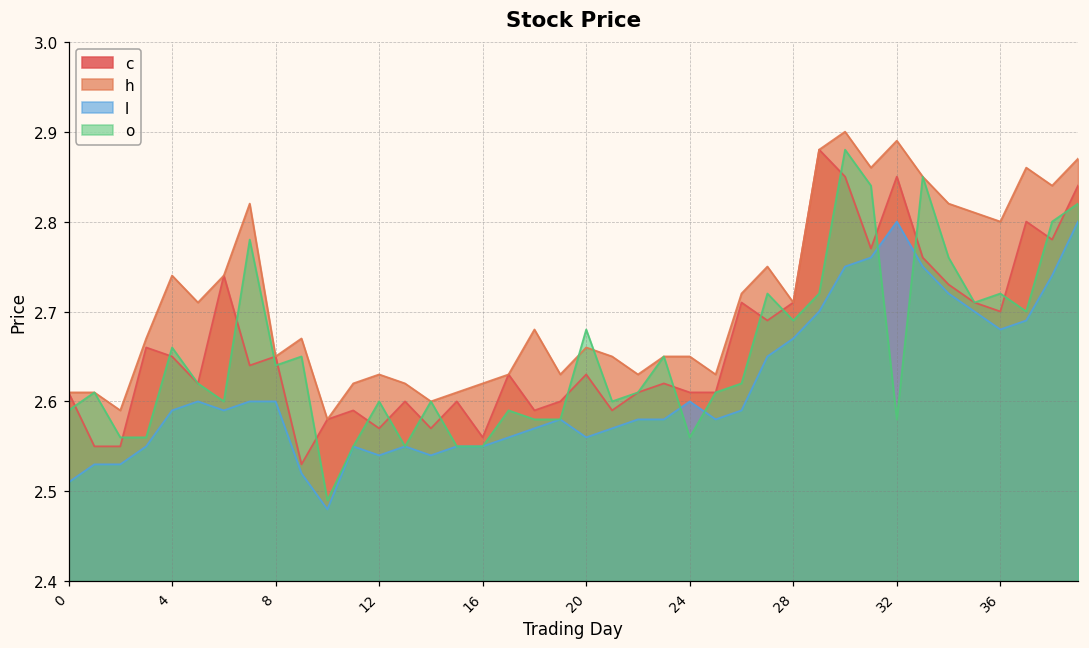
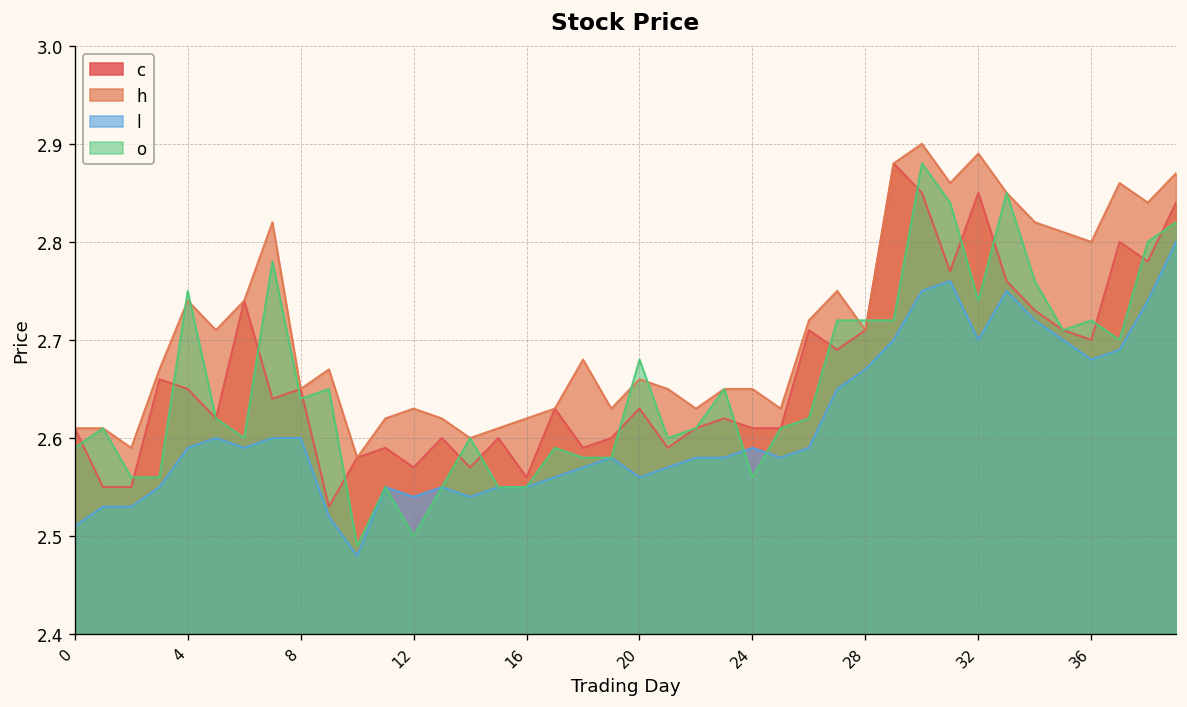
  {
    "l": {
      "0": 2.51,
      "4": 2.59,
      "8": 2.60,
      "12": 2.54,
      "20": 2.56,
-     "24": 2.60,
+     "24": 2.59,
      "28": 2.67,
-     "32": 2.8,
+     "32": 2.7,
      "36": 2.68
    },
    "o": {
      "0": 2.59,
-     "4": 2.66,
+     "4": 2.75,
      "8": 2.64,
-     "12": 2.6,
+     "12": 2.5,
      "20": 2.68,
      "24": 2.56,
-     "28": 2.69,
-     "32": 2.58,
+     "28": 2.72,
+     "32": 2.74,
      "36": 2.72
    }
  }
